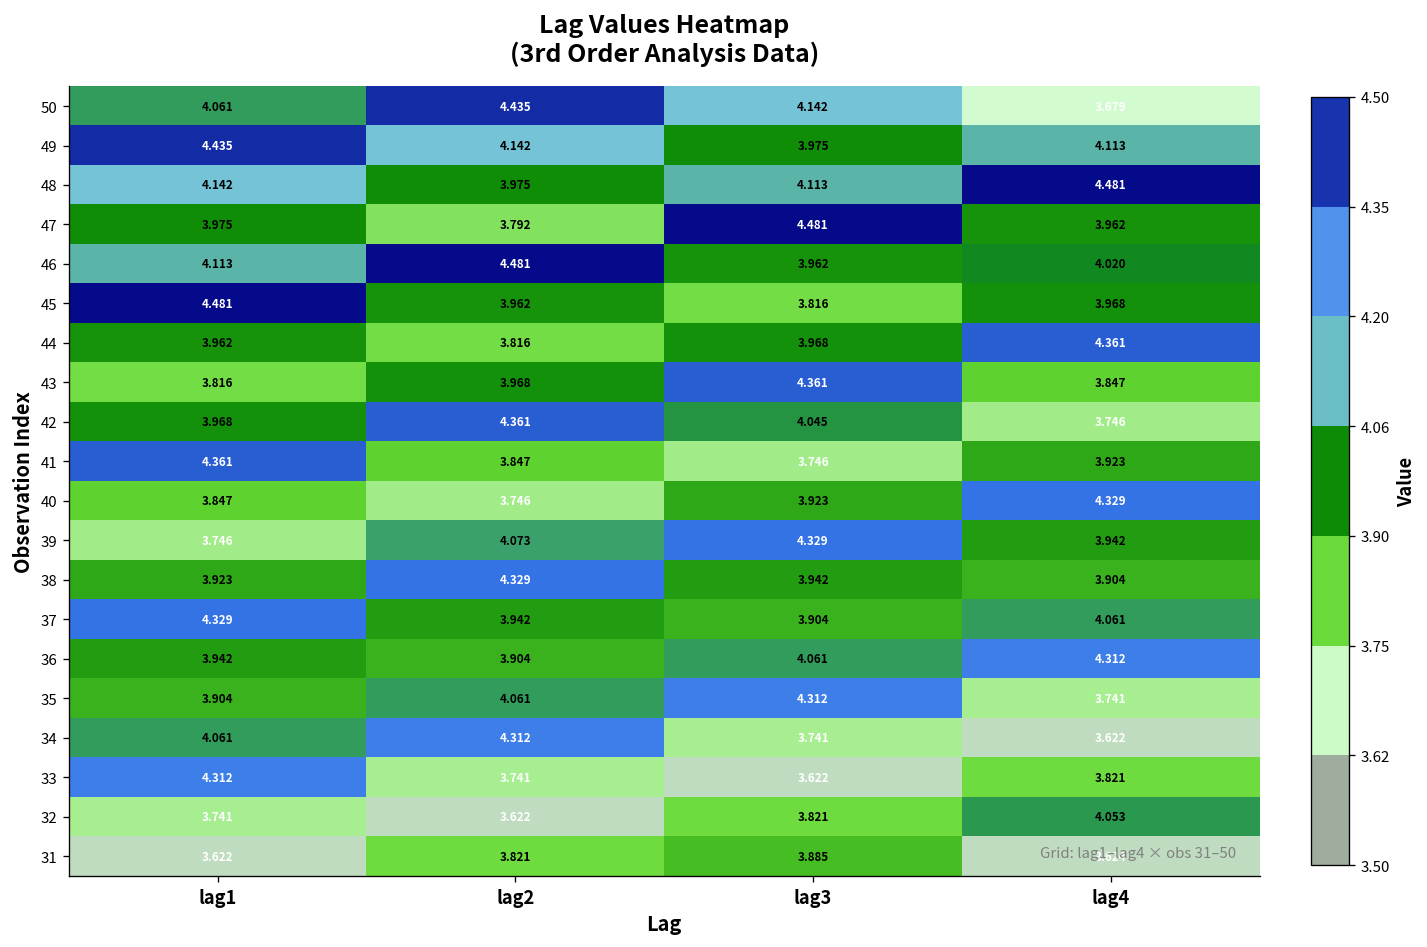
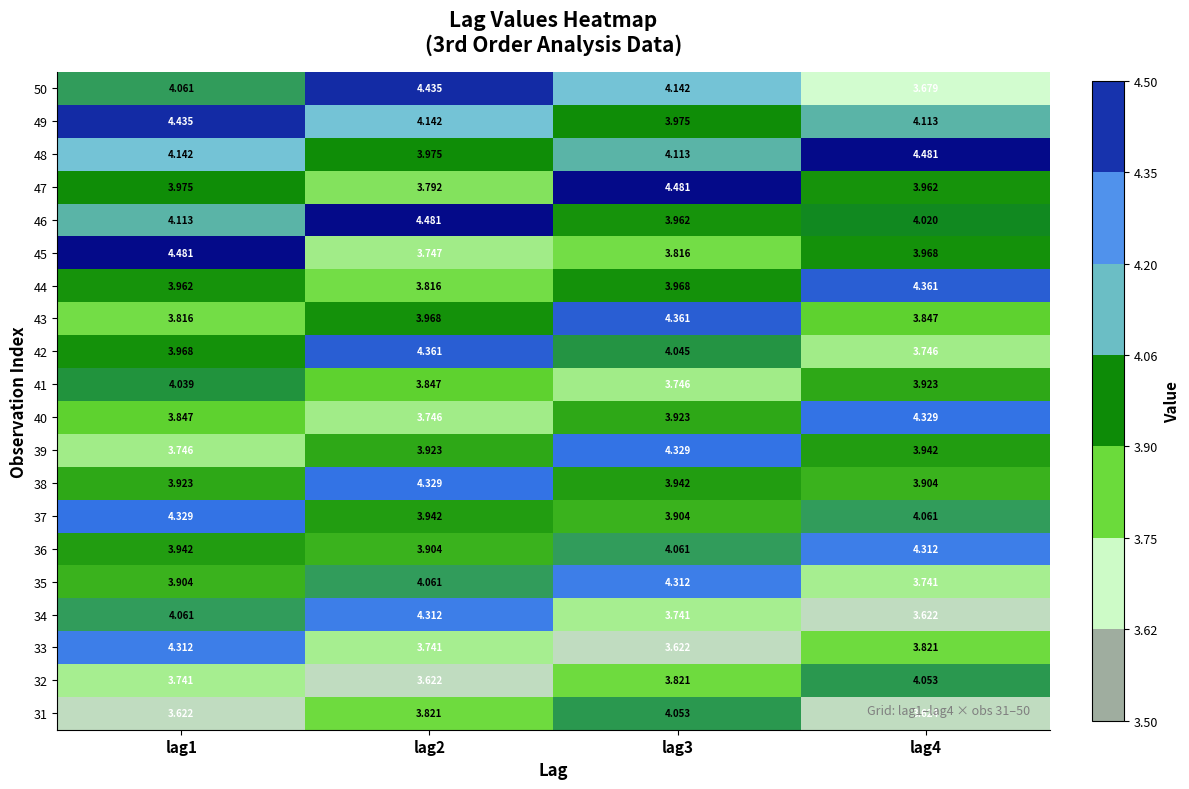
  {
    "50": {
      "lag1": 4.061,
      "lag2": 4.435,
      "lag3": 4.142,
      "lag4": 3.679
    },
    "49": {
      "lag1": 4.435,
      "lag2": 4.142,
      "lag3": 3.975,
      "lag4": 4.113
    },
    "48": {
      "lag1": 4.142,
      "lag2": 3.975,
      "lag3": 4.113,
      "lag4": 4.481
    },
    "47": {
      "lag1": 3.975,
      "lag2": 3.792,
      "lag3": 4.481,
      "lag4": 3.962
    },
    "46": {
      "lag1": 4.113,
      "lag2": 4.481,
      "lag3": 3.962,
      "lag4": 4.020
    },
    "45": {
      "lag1": 4.481,
-     "lag2": 3.962,
+     "lag2": 3.747,
      "lag3": 3.816,
      "lag4": 3.968
    },
    "44": {
      "lag1": 3.962,
      "lag2": 3.816,
      "lag3": 3.968,
      "lag4": 4.361
    },
    "43": {
      "lag1": 3.816,
      "lag2": 3.968,
      "lag3": 4.361,
      "lag4": 3.847
    },
    "42": {
      "lag1": 3.968,
      "lag2": 4.361,
      "lag3": 4.045,
      "lag4": 3.746
    },
    "41": {
-     "lag1": 4.361,
+     "lag1": 4.039,
      "lag2": 3.847,
      "lag3": 3.746,
      "lag4": 3.923
    },
    "40": {
      "lag1": 3.847,
      "lag2": 3.746,
      "lag3": 3.923,
      "lag4": 4.329
    },
    "39": {
      "lag1": 3.746,
-     "lag2": 4.073,
+     "lag2": 3.923,
      "lag3": 4.329,
      "lag4": 3.942
    },
    "38": {
      "lag1": 3.923,
      "lag2": 4.329,
      "lag3": 3.942,
      "lag4": 3.904
    },
    "37": {
      "lag1": 4.329,
      "lag2": 3.942,
      "lag3": 3.904,
      "lag4": 4.061
    },
    "36": {
      "lag1": 3.942,
      "lag2": 3.904,
      "lag3": 4.061,
      "lag4": 4.312
    },
    "35": {
      "lag1": 3.904,
      "lag2": 4.061,
      "lag3": 4.312,
      "lag4": 3.741
    },
    "34": {
      "lag1": 4.061,
      "lag2": 4.312,
      "lag3": 3.741,
      "lag4": 3.622
    },
    "33": {
      "lag1": 4.312,
      "lag2": 3.741,
      "lag3": 3.622,
      "lag4": 3.821
    },
    "32": {
      "lag1": 3.741,
      "lag2": 3.622,
      "lag3": 3.821,
      "lag4": 4.053
    },
    "31": {
      "lag1": 3.622,
      "lag2": 3.821,
-     "lag3": 3.885
+     "lag3": 4.053
    }
  }
